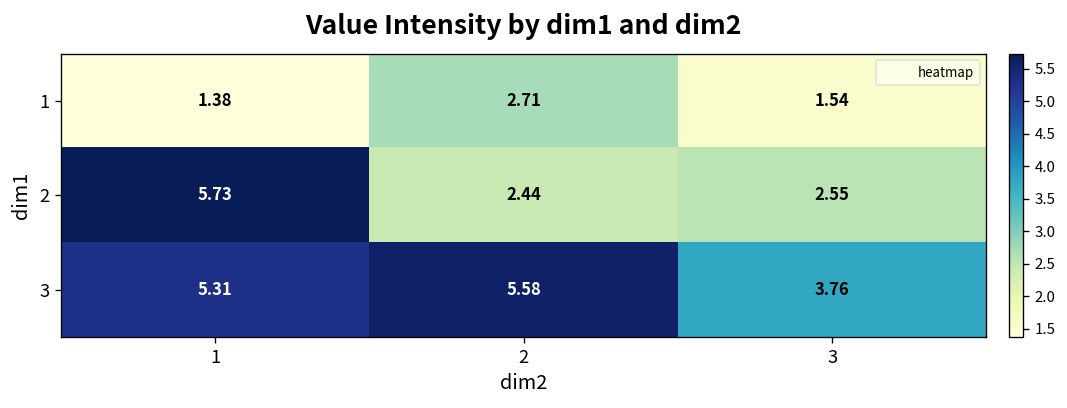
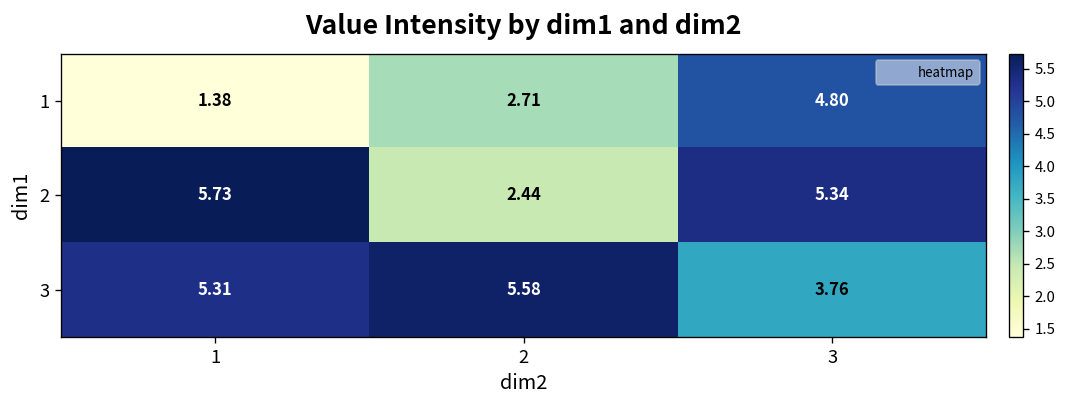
  {
    "1": {
      "1": 1.38,
      "2": 2.71,
-     "3": 1.54
+     "3": 4.80
    },
    "2": {
      "1": 5.73,
      "2": 2.44,
-     "3": 2.55
+     "3": 5.34
    },
    "3": {
      "1": 5.31,
      "2": 5.58,
      "3": 3.76
    }
  }
